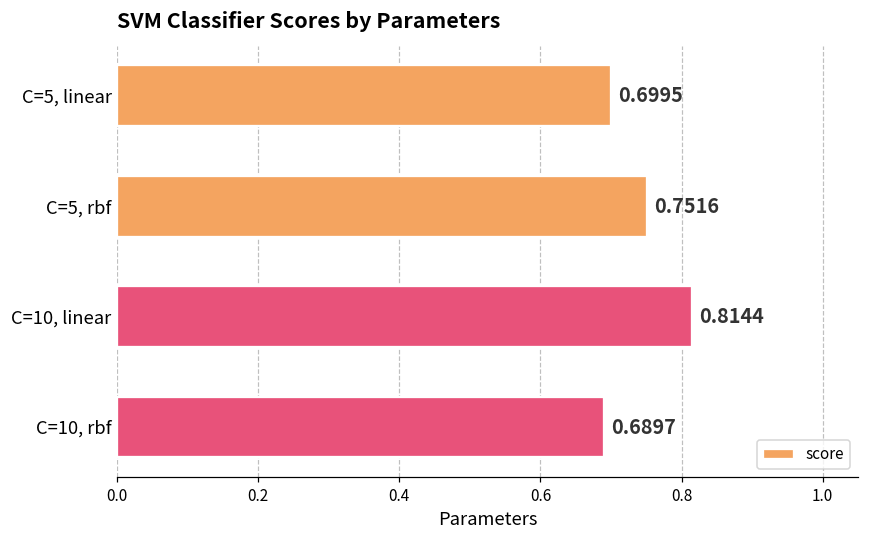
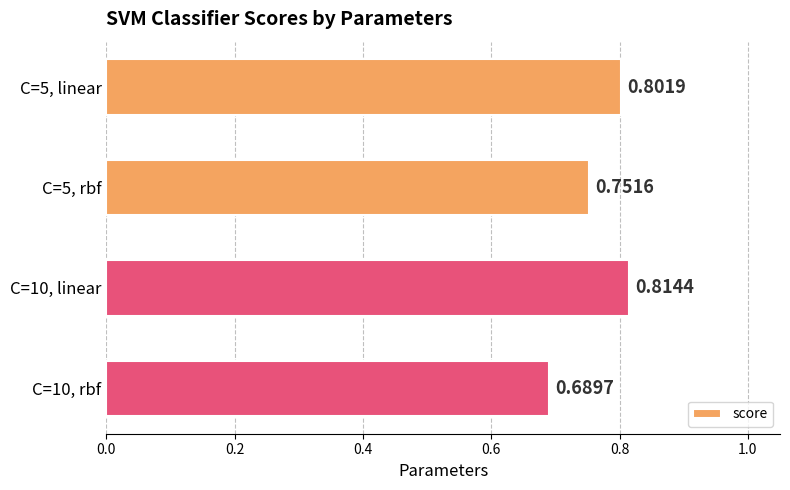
  {
-   "C=5, linear": 0.6995,
+   "C=5, linear": 0.8019,
    "C=5, rbf": 0.7516,
    "C=10, linear": 0.8144,
    "C=10, rbf": 0.6897
  }
